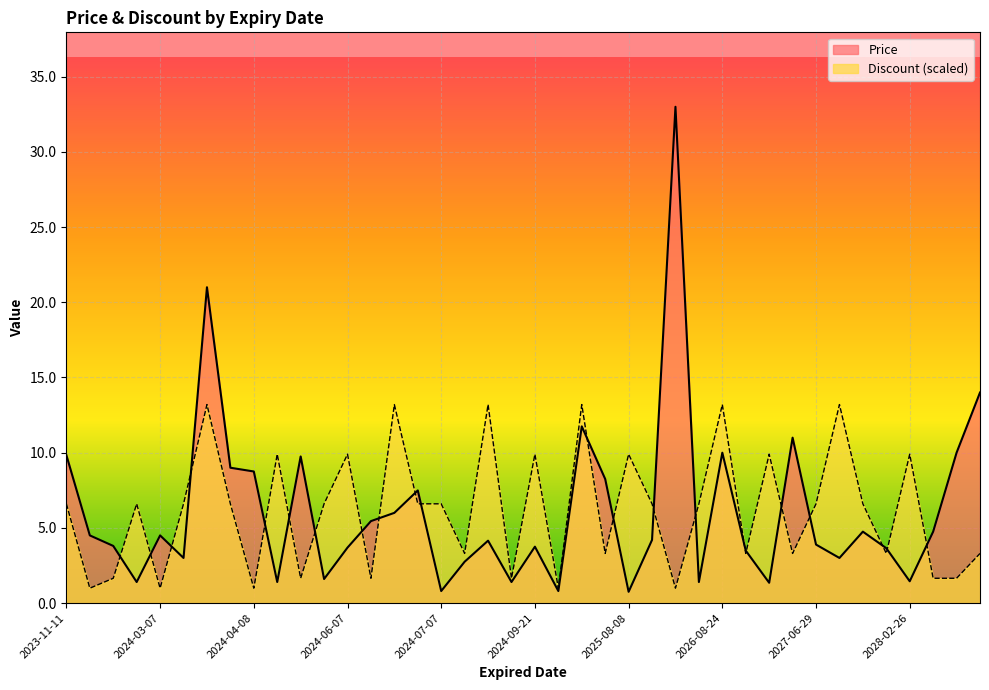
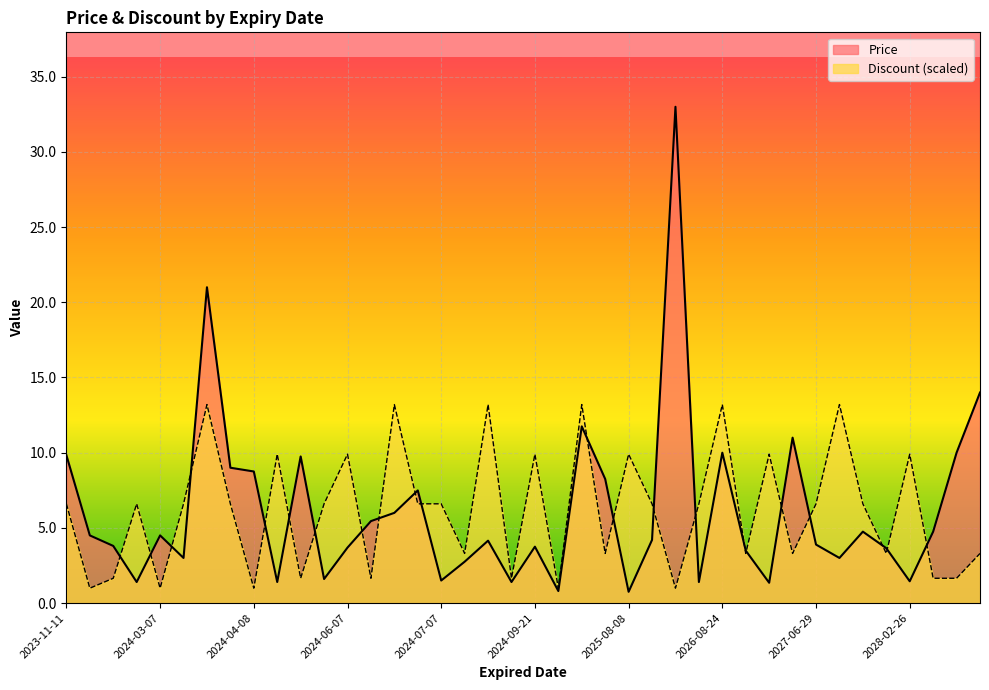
  {
    "Price": {
      "2023-11-11": 9.8,
-     "2024-07-07": 0.8,
+     "2024-07-07": 1.5,
      "2025-08-08": 0.8
    },
    "Discount (scaled)": {
      "2023-11-11": 6.6,
      "2024-07-07": 6.6,
      "2025-08-08": 9.9
    }
  }
